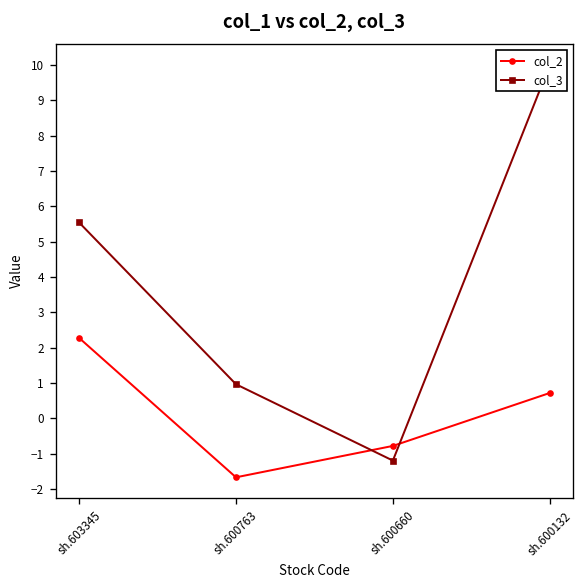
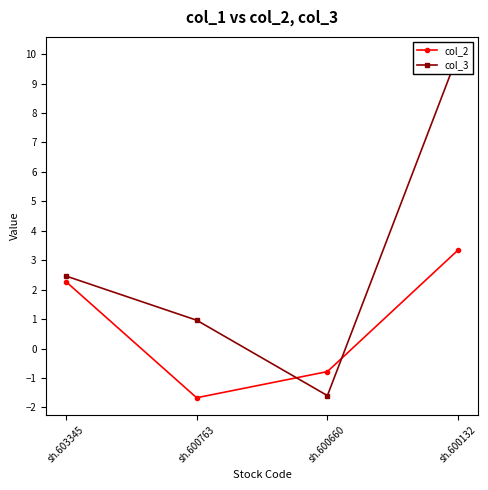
  {
    "col_2": {
      "sh.603345": 2.3,
      "sh.600763": -1.7,
      "sh.600660": -0.8,
-     "sh.600132": 0.7
+     "sh.600132": 3.3
    },
    "col_3": {
-     "sh.603345": 5.5,
+     "sh.603345": 2.5,
      "sh.600763": 1.0,
-     "sh.600660": -1.2
+     "sh.600660": -1.6
    }
  }
